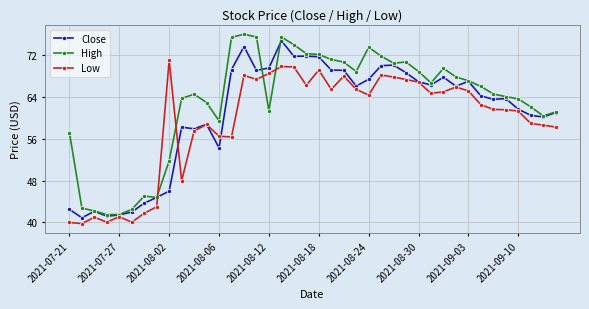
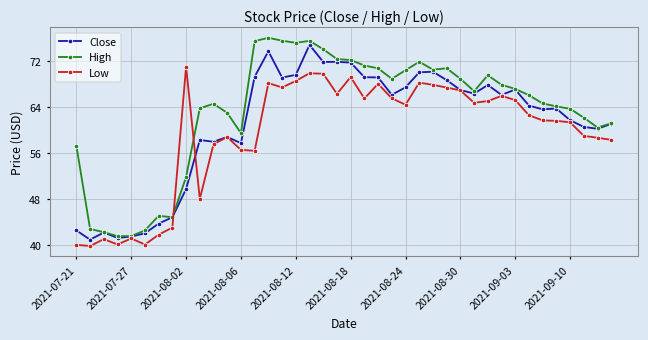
  {
    "Close": {
      "2021-07-21": 43,
-     "2021-08-02": 46,
-     "2021-08-06": 54,
+     "2021-08-02": 50,
+     "2021-08-06": 58,
      "2021-08-12": 70,
      "2021-08-24": 67
    },
    "High": {
      "2021-07-21": 57,
      "2021-08-02": 52,
      "2021-08-06": 59,
-     "2021-08-12": 61,
-     "2021-08-24": 74,
+     "2021-08-12": 75,
+     "2021-08-24": 70,
      "2021-08-30": 69,
      "2021-09-10": 64
    },
    "Low": {
      "2021-07-21": 40,
      "2021-08-02": 71,
      "2021-08-06": 57,
      "2021-08-12": 69,
      "2021-08-18": 69,
      "2021-08-24": 64,
      "2021-09-03": 65
    }
  }
